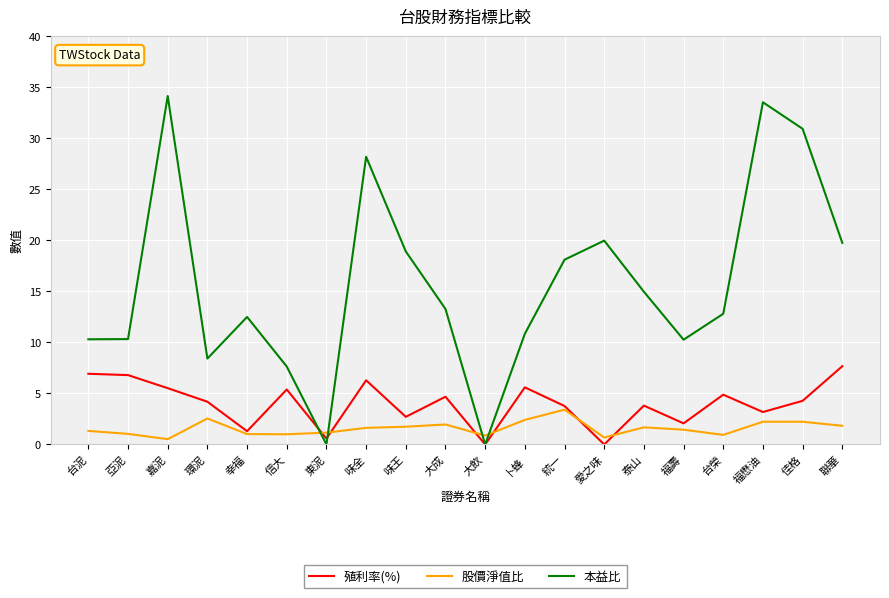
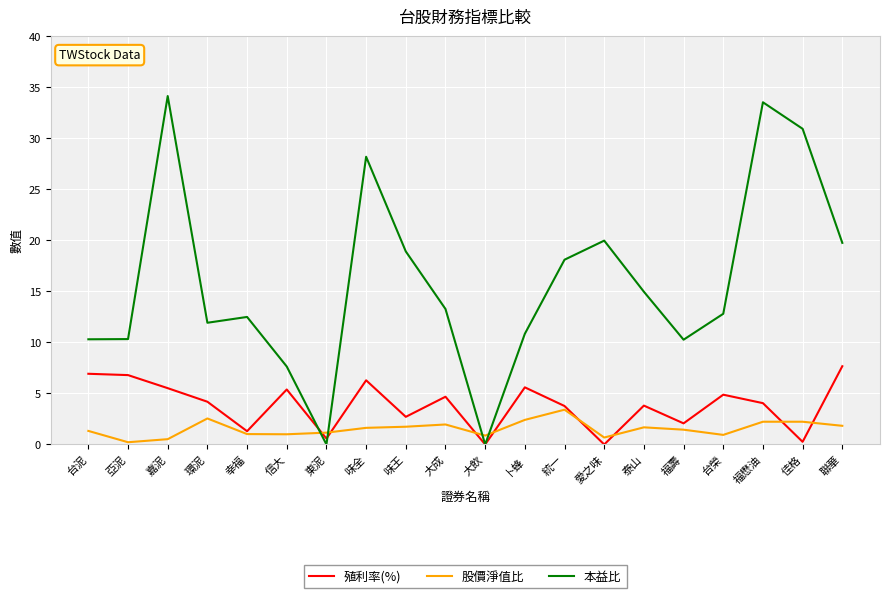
  {
    "殖利率(%)": {
      "台泥": 6.9,
      "亞泥": 6.8,
      "嘉泥": 5.5,
      "環泥": 4.2,
      "幸福": 1.3,
      "信大": 5.4,
      "東泥": 0.6,
      "味全": 6.3,
      "味王": 2.7,
      "大成": 4.7,
      "卜蜂": 5.6,
      "統一": 3.8,
      "愛之味": 0.0,
      "泰山": 3.8,
      "福壽": 2.1,
      "台榮": 4.9,
-     "福懋油": 3.2,
-     "佳格": 4.3,
+     "福懋油": 4.1,
+     "佳格": 0.3,
      "聯華": 7.7
    },
    "股價淨值比": {
      "台泥": 1.3,
-     "亞泥": 1.0,
+     "亞泥": 0.2,
      "嘉泥": 0.5,
      "環泥": 2.6,
      "幸福": 1.0,
      "信大": 1.0,
      "東泥": 1.2,
      "味全": 1.6,
      "味王": 1.7,
      "大成": 2.0,
      "大飲": 0.9,
      "卜蜂": 2.4,
      "統一": 3.4,
      "愛之味": 0.7,
      "泰山": 1.7,
      "福壽": 1.5,
      "台榮": 0.9,
      "福懋油": 2.2,
      "佳格": 2.2,
      "聯華": 1.8
    },
    "本益比": {
      "台泥": 10.3,
      "亞泥": 10.3,
      "嘉泥": 34.2,
-     "環泥": 8.4,
+     "環泥": 11.9,
      "幸福": 12.5,
      "信大": 7.6,
      "東泥": 0.0,
      "味全": 28.2,
      "味王": 18.9,
      "大成": 13.3,
      "卜蜂": 10.9,
      "統一": 18.1,
      "愛之味": 20.0,
      "泰山": 15.0,
      "福壽": 10.3,
      "台榮": 12.8,
      "福懋油": 33.5,
      "佳格": 30.9,
      "聯華": 19.8
    }
  }
